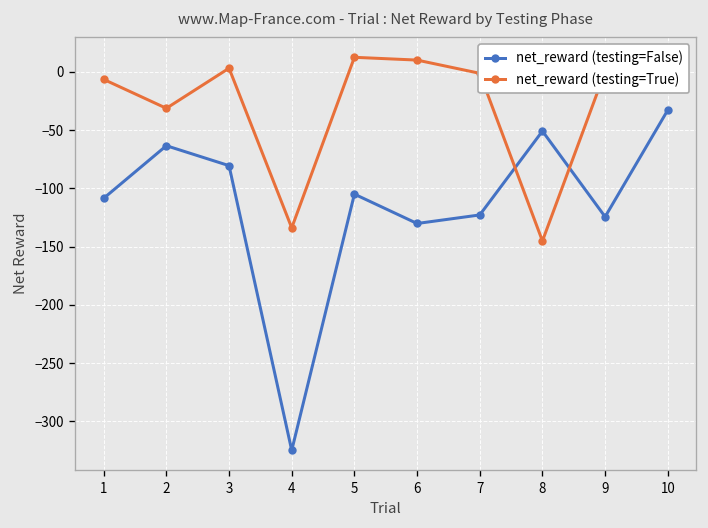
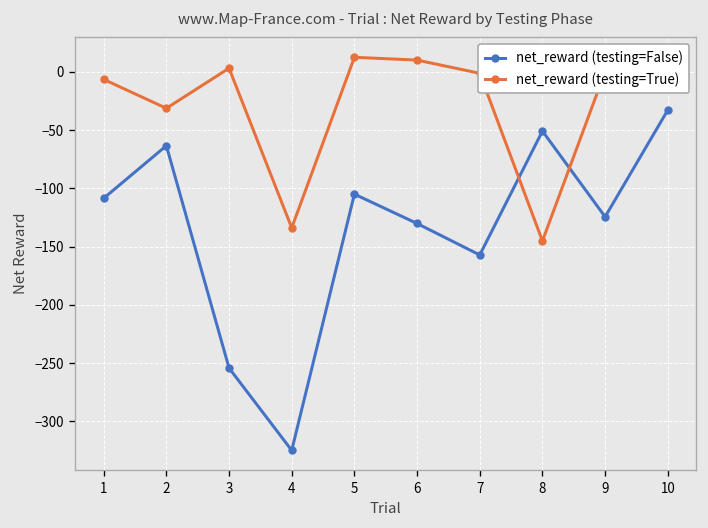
  {
    "net_reward (testing=False)": {
      "1": -110,
      "2": -60,
-     "3": -80,
+     "3": -250,
      "4": -330,
      "5": -100,
      "6": -130,
-     "7": -120,
+     "7": -160,
      "8": -50,
      "9": -120,
      "10": -30
    },
    "net_reward (testing=True)": {
      "1": -10,
      "2": -30,
      "3": 0,
      "4": -130,
      "5": 10,
      "6": 10,
      "8": -150
    }
  }
